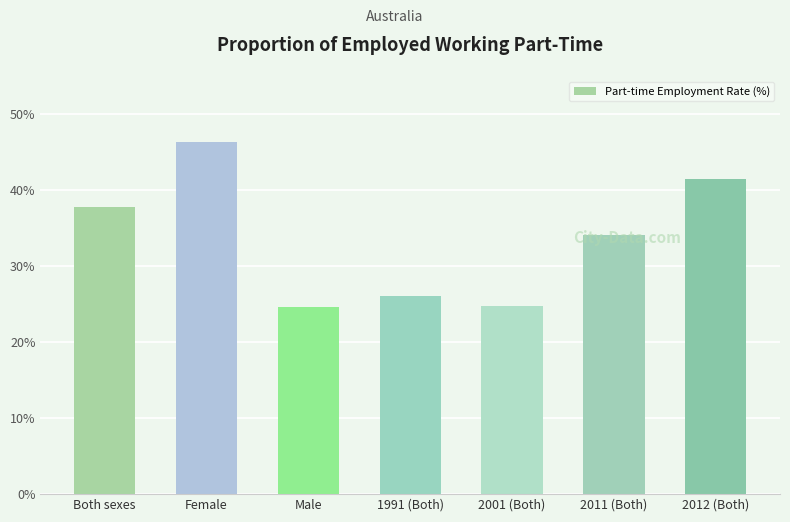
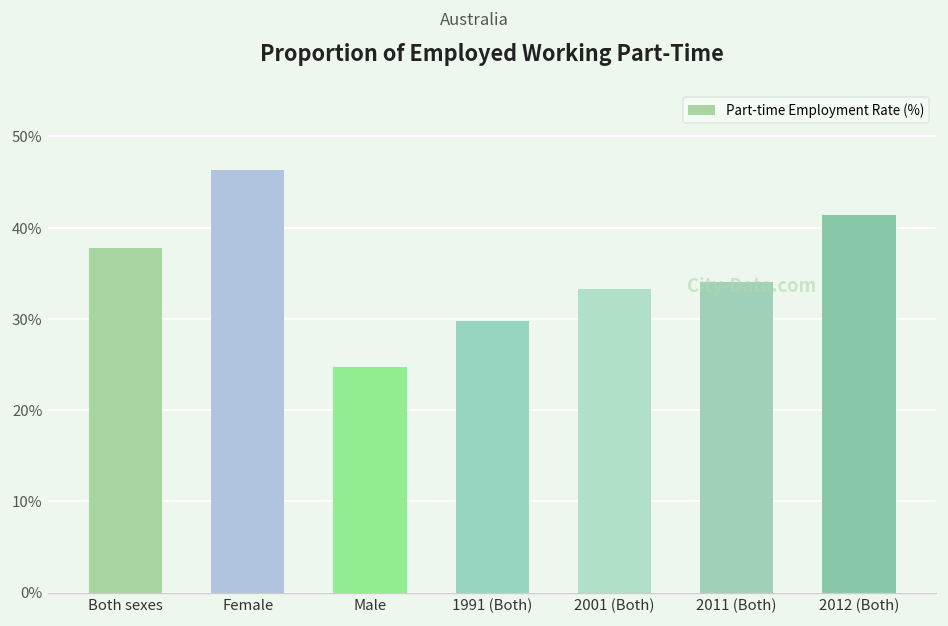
  {
    "Both sexes": "38%",
    "Female": "46%",
    "Male": "25%",
-   "1991 (Both)": "26%",
-   "2001 (Both)": "25%",
+   "1991 (Both)": "30%",
+   "2001 (Both)": "33%",
    "2011 (Both)": "34%",
    "2012 (Both)": "41%"
  }
